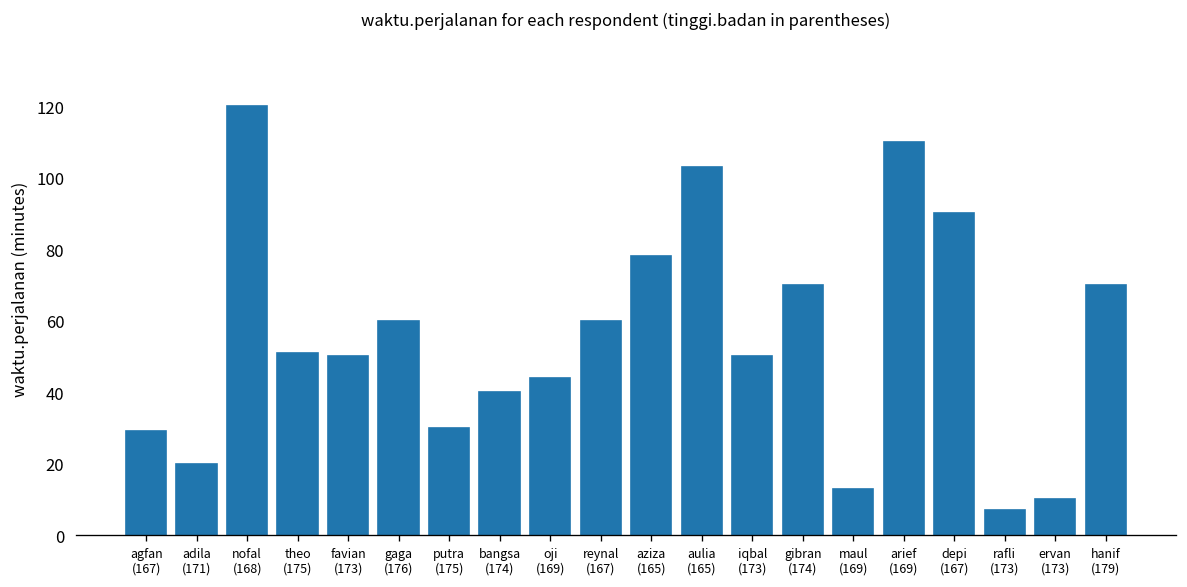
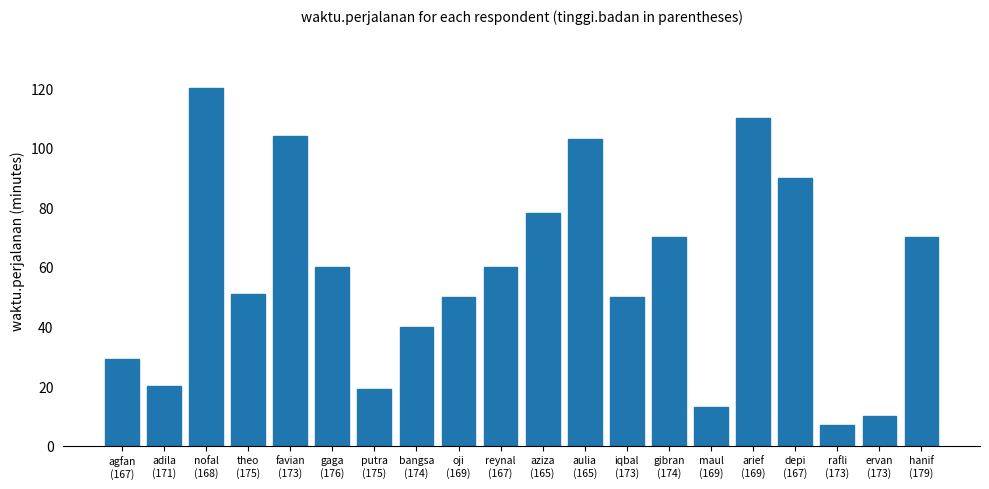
  {
    "agfan (167)": 29,
    "adila (171)": 20,
    "nofal (168)": 120,
    "theo (175)": 51,
-   "favian (173)": 50,
+   "favian (173)": 104,
    "gaga (176)": 60,
-   "putra (175)": 30,
+   "putra (175)": 19,
    "bangsa (174)": 40,
-   "oji (169)": 44,
+   "oji (169)": 50,
    "reynal (167)": 60,
    "aziza (165)": 78,
    "aulia (165)": 103,
    "iqbal (173)": 50,
    "gibran (174)": 70,
    "maul (169)": 13,
    "arief (169)": 110,
    "depi (167)": 90,
    "rafli (173)": 7,
    "ervan (173)": 10,
    "hanif (179)": 70
  }
